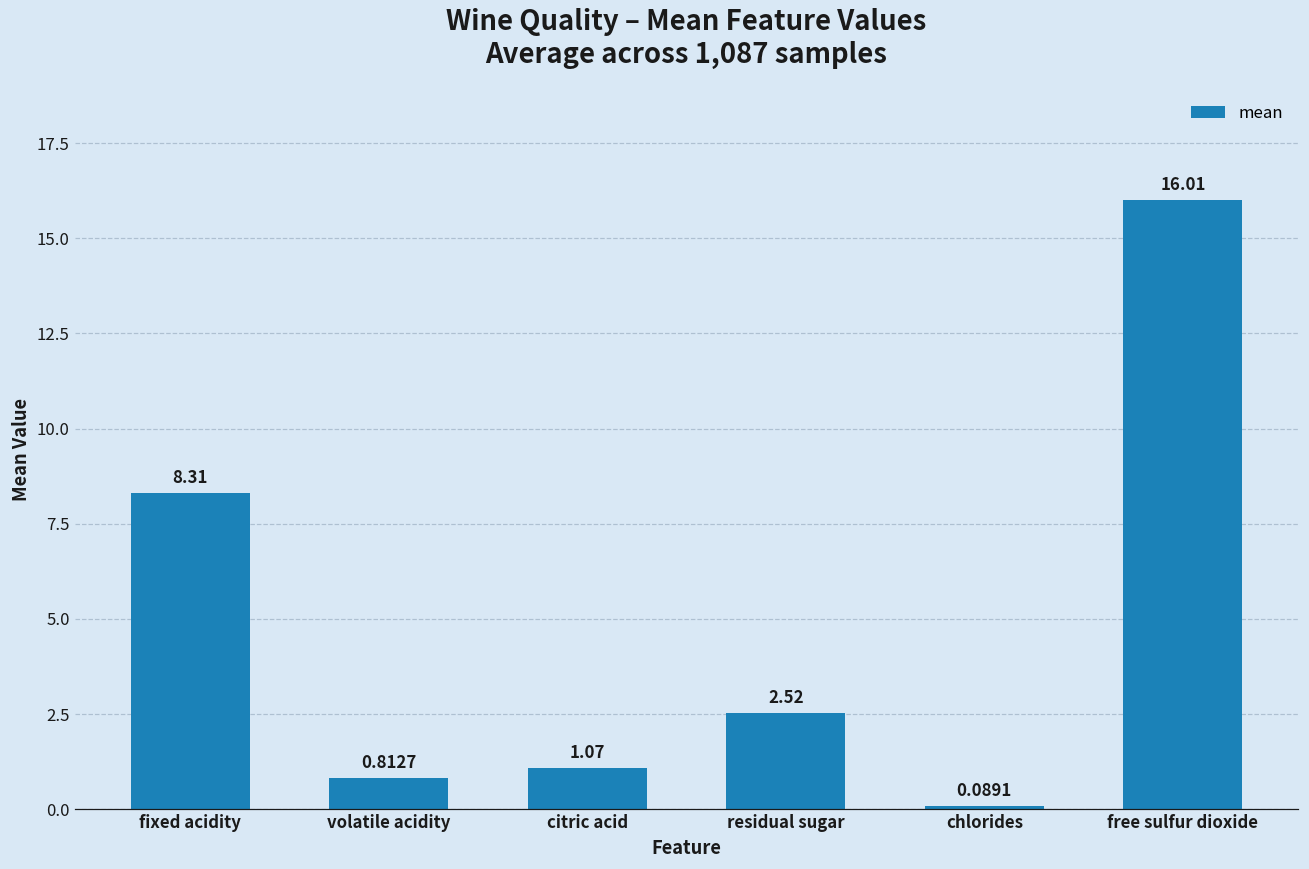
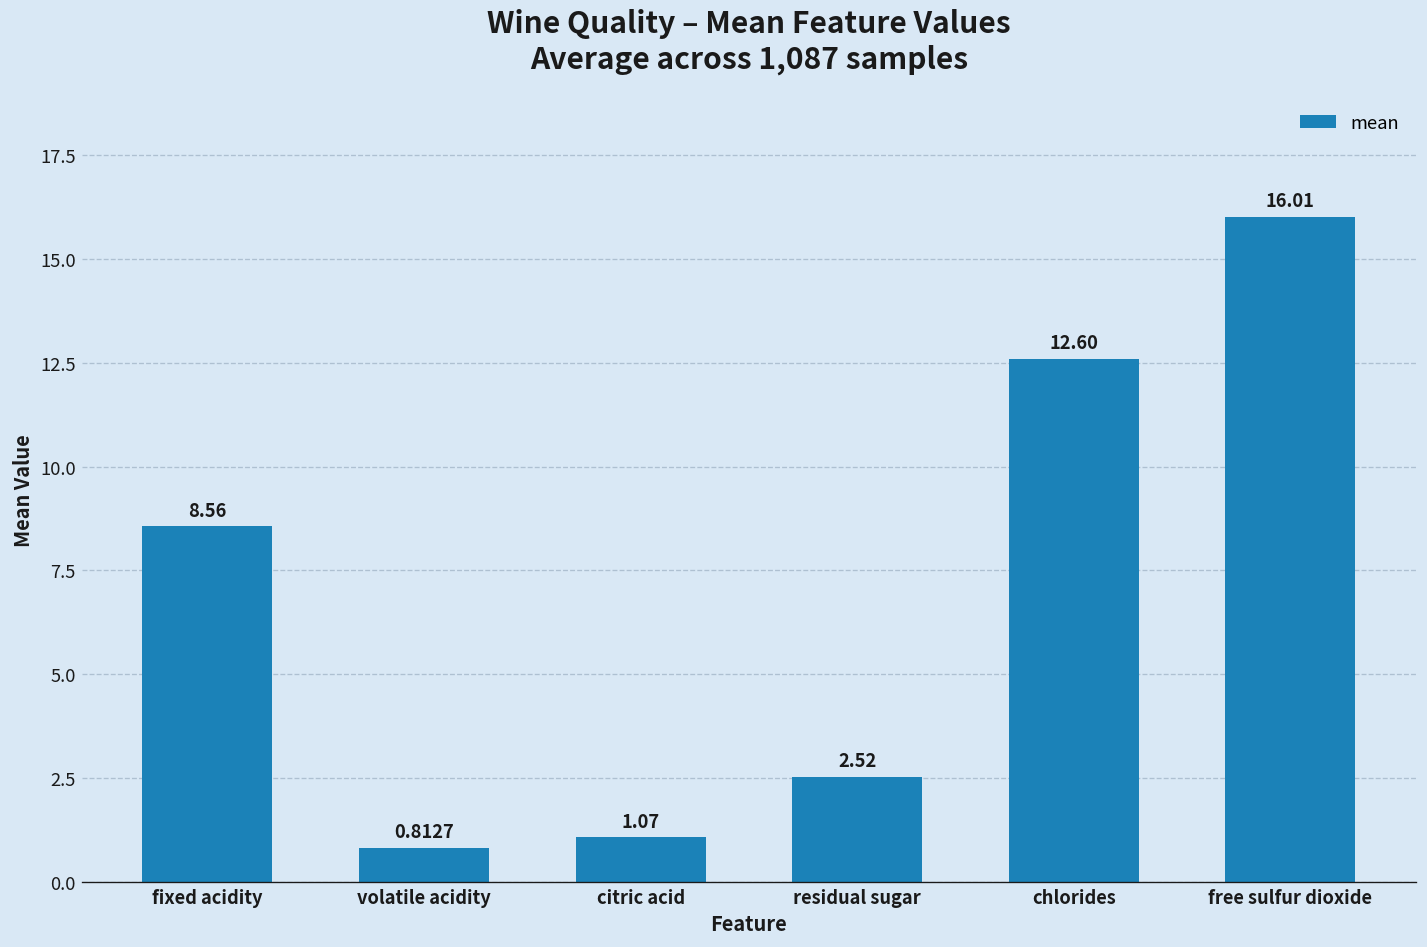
  {
-   "fixed acidity": 8.31,
+   "fixed acidity": 8.56,
    "volatile acidity": 0.8127,
    "citric acid": 1.07,
    "residual sugar": 2.52,
-   "chlorides": 0.0891,
+   "chlorides": 12.60,
    "free sulfur dioxide": 16.01
  }
